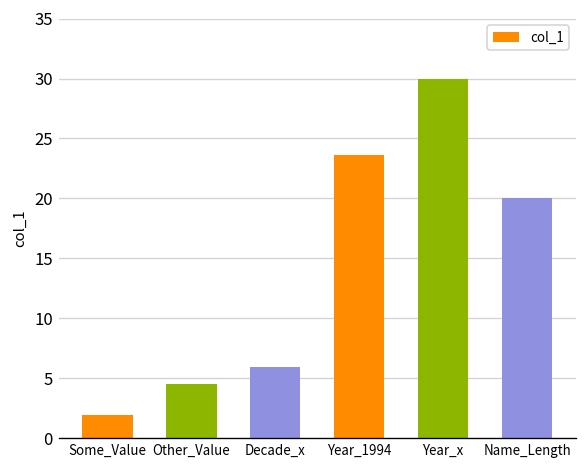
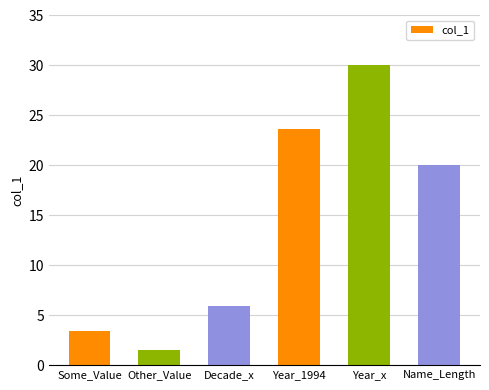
  {
-   "Some_Value": 2,
-   "Other_Value": 5,
+   "Some_Value": 3,
+   "Other_Value": 2,
    "Decade_x": 6,
    "Year_1994": 24,
    "Year_x": 30,
    "Name_Length": 20
  }
